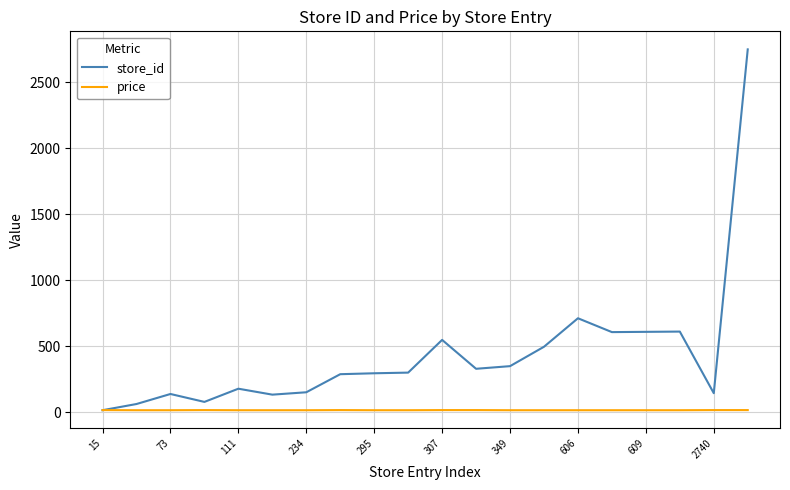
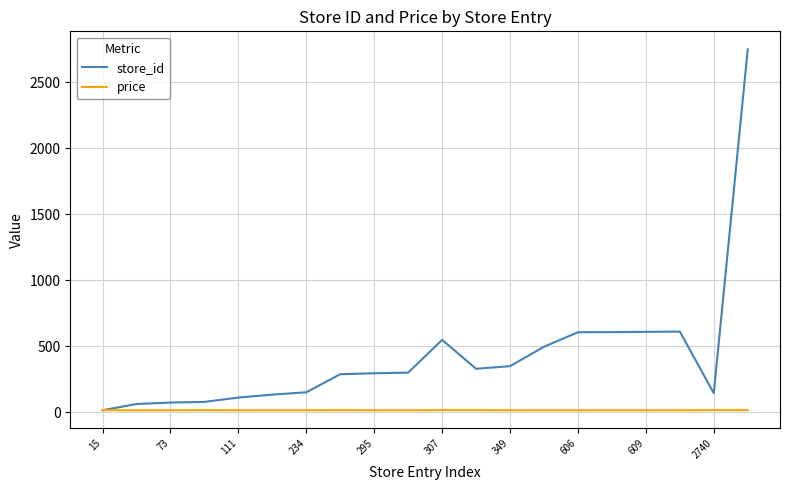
  {
    "store_id": {
-     "73": 140,
-     "111": 180,
+     "73": 70,
+     "111": 110,
      "234": 150,
      "295": 300,
      "307": 550,
      "349": 350,
-     "606": 710,
+     "606": 610,
      "609": 610,
      "2740": 140
    },
    "price": {
      "73": 10,
      "111": 10,
      "234": 10,
      "295": 10,
      "307": 20,
      "349": 10,
      "606": 10,
      "609": 10,
      "2740": 20
    }
  }
